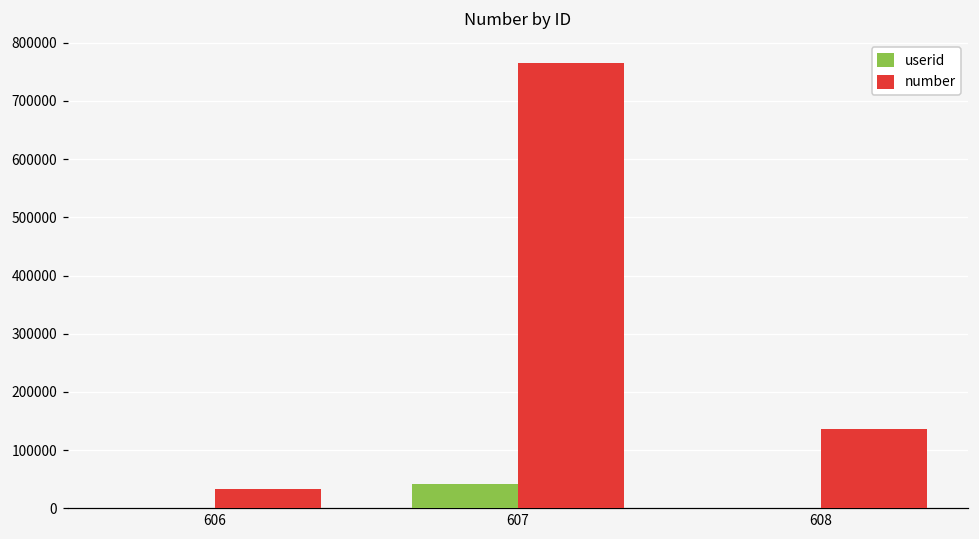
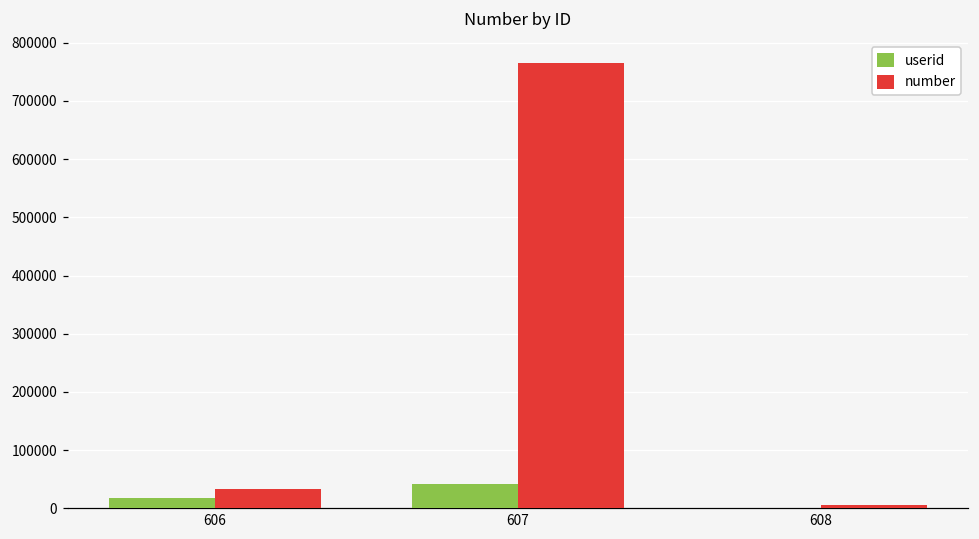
  {
    "userid": {
-     "606": 0,
+     "606": 20000,
      "607": 40000
    },
    "number": {
      "606": 30000,
      "607": 770000,
-     "608": 140000
+     "608": 10000
    }
  }
